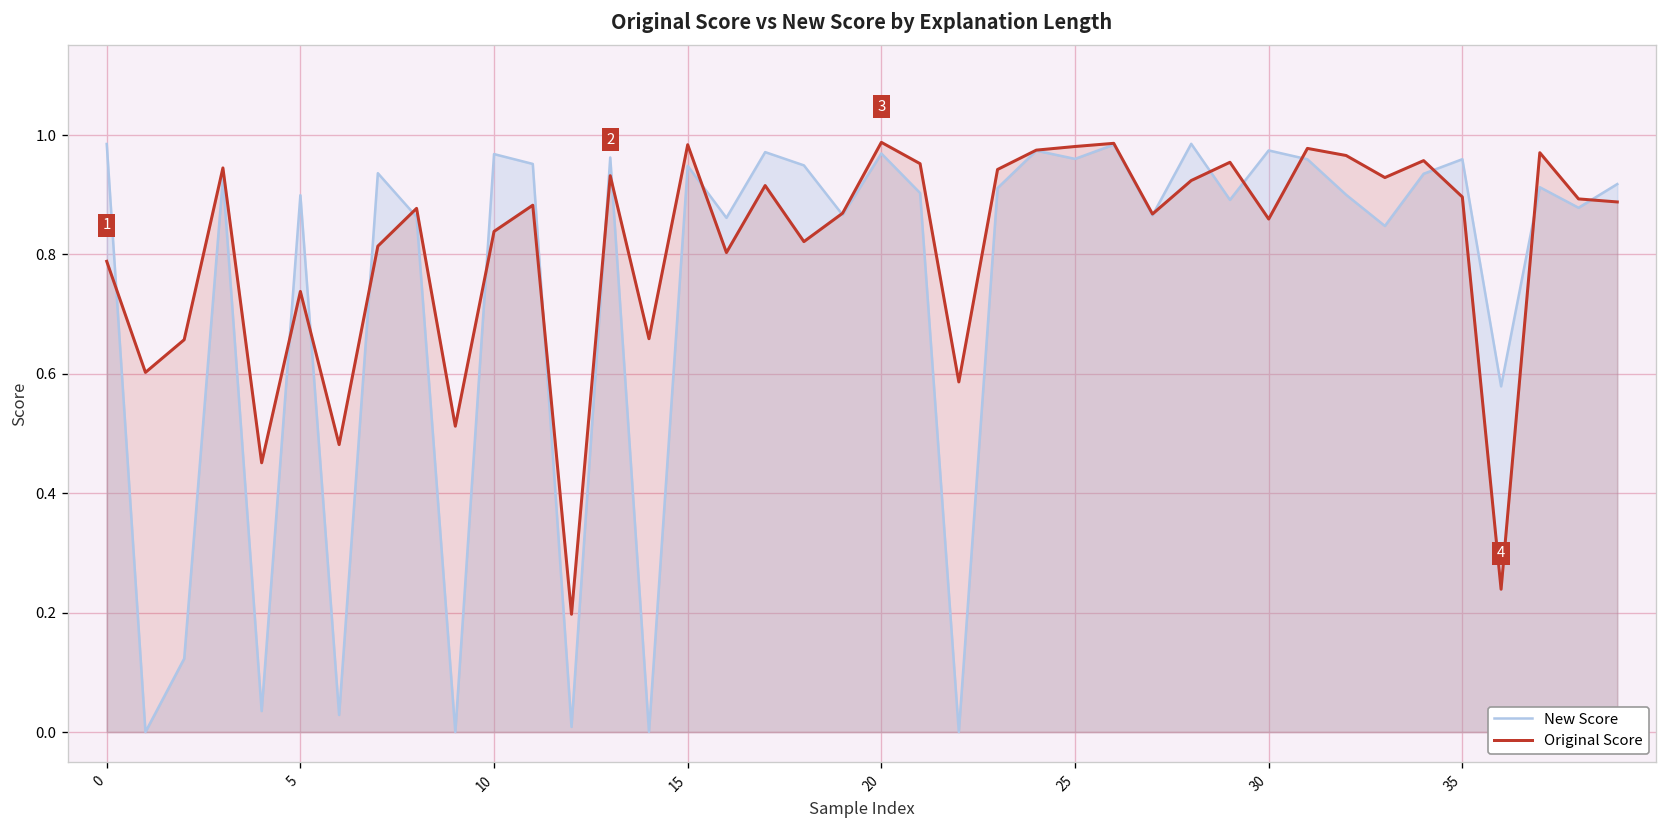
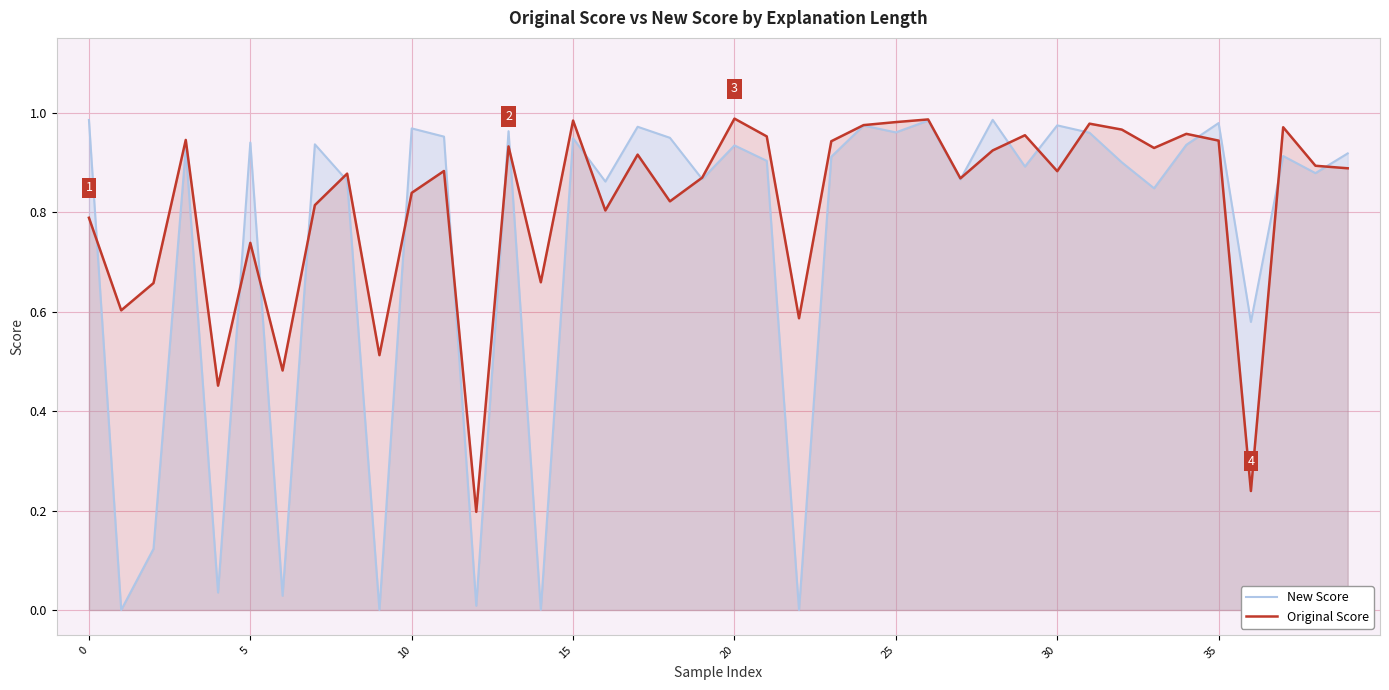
  {
    "New Score": {
      "0": 0.98,
-     "5": 0.90,
+     "5": 0.94,
      "10": 0.97,
      "15": 0.95,
-     "20": 0.97,
+     "20": 0.93,
      "25": 0.96,
      "30": 0.97,
-     "35": 0.96
+     "35": 0.98
    },
    "Original Score": {
      "5": 0.74,
      "10": 0.84,
      "15": 0.98,
      "25": 0.98,
-     "30": 0.86,
-     "35": 0.90
+     "30": 0.88,
+     "35": 0.94
    }
  }
